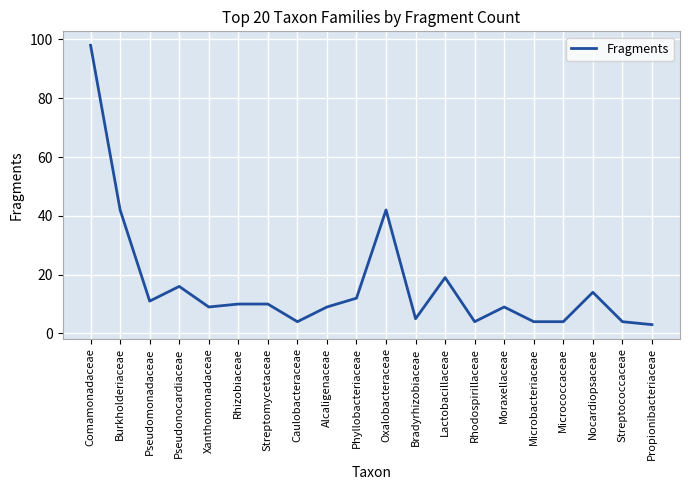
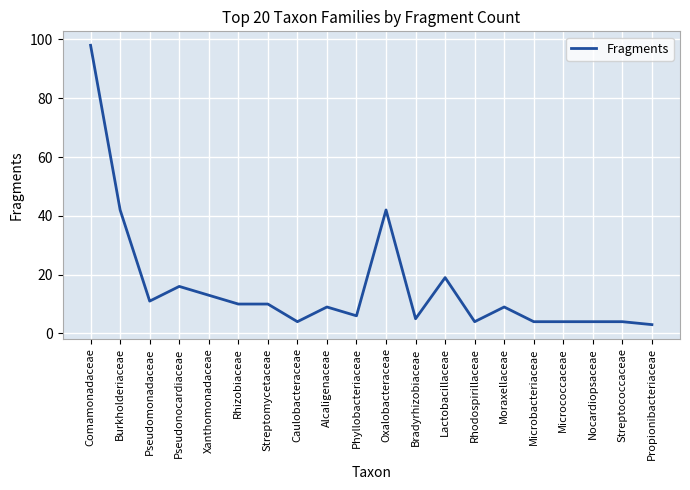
  {
    "Comamonadaceae": 98,
    "Burkholderiaceae": 42,
    "Pseudomonadaceae": 11,
    "Pseudonocardiaceae": 16,
-   "Xanthomonadaceae": 9,
+   "Xanthomonadaceae": 13,
    "Rhizobiaceae": 10,
    "Streptomycetaceae": 10,
    "Caulobacteraceae": 4,
    "Alcaligenaceae": 9,
-   "Phyllobacteriaceae": 12,
+   "Phyllobacteriaceae": 6,
    "Oxalobacteraceae": 42,
    "Bradyrhizobiaceae": 5,
    "Lactobacillaceae": 19,
    "Rhodospirillaceae": 4,
    "Moraxellaceae": 9,
    "Microbacteriaceae": 4,
    "Micrococcaceae": 4,
-   "Nocardiopsaceae": 14,
+   "Nocardiopsaceae": 4,
    "Streptococcaceae": 4,
    "Propionibacteriaceae": 3
  }
